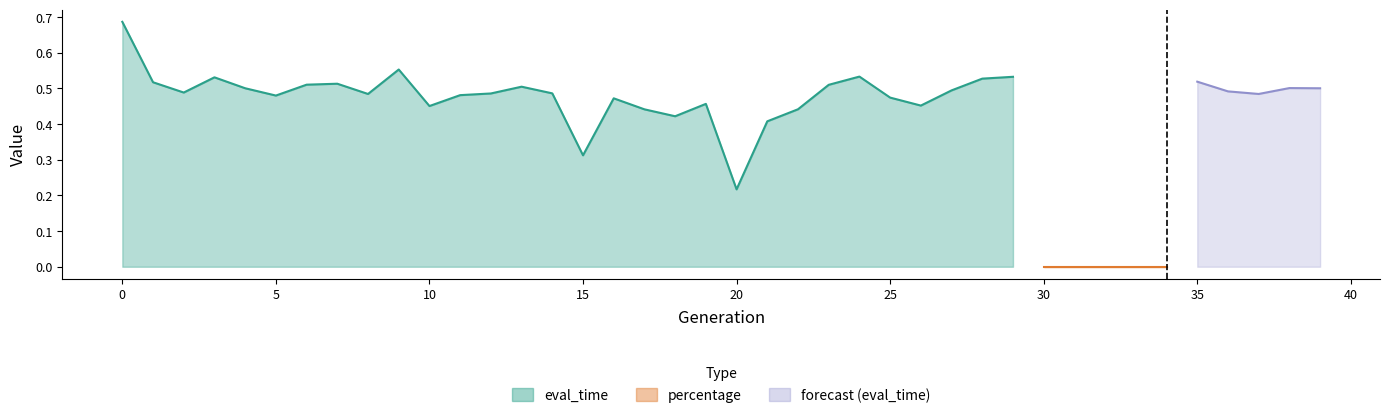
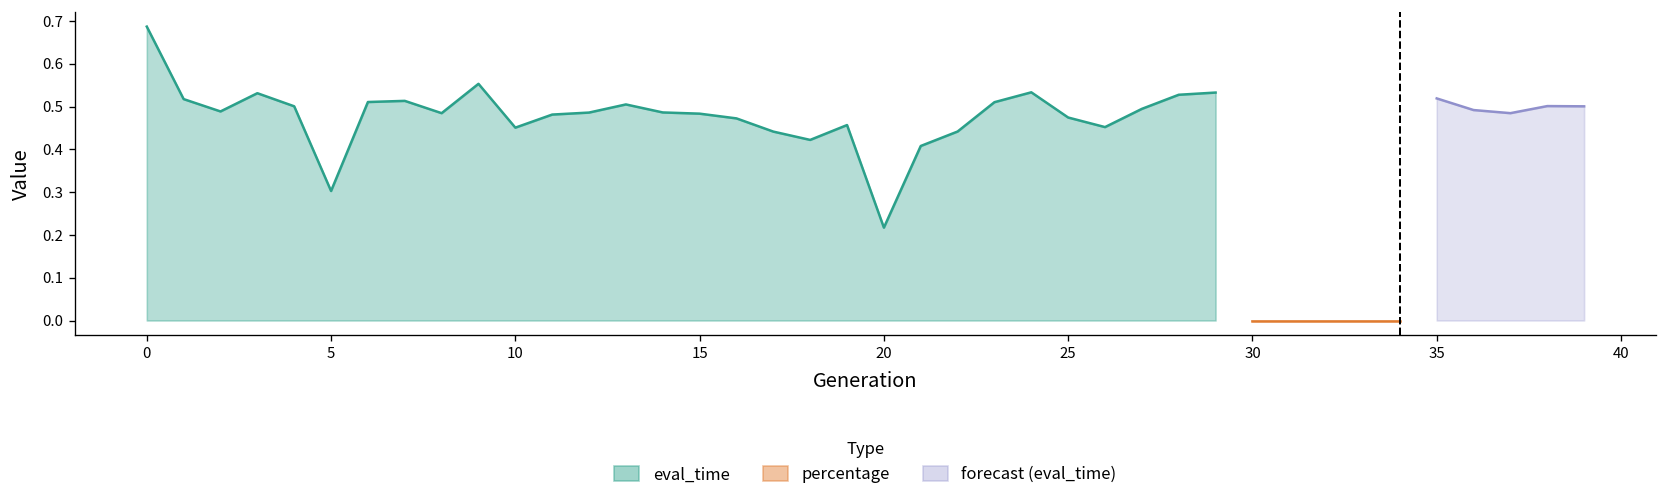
  {
    "eval_time": {
      "0": 0.69,
-     "5": 0.48,
+     "5": 0.30,
      "10": 0.45,
-     "15": 0.31,
+     "15": 0.48,
      "20": 0.22,
      "25": 0.47
    },
    "percentage": {
      "30": 0.00
    },
    "forecast (eval_time)": {
      "35": 0.52
    }
  }
